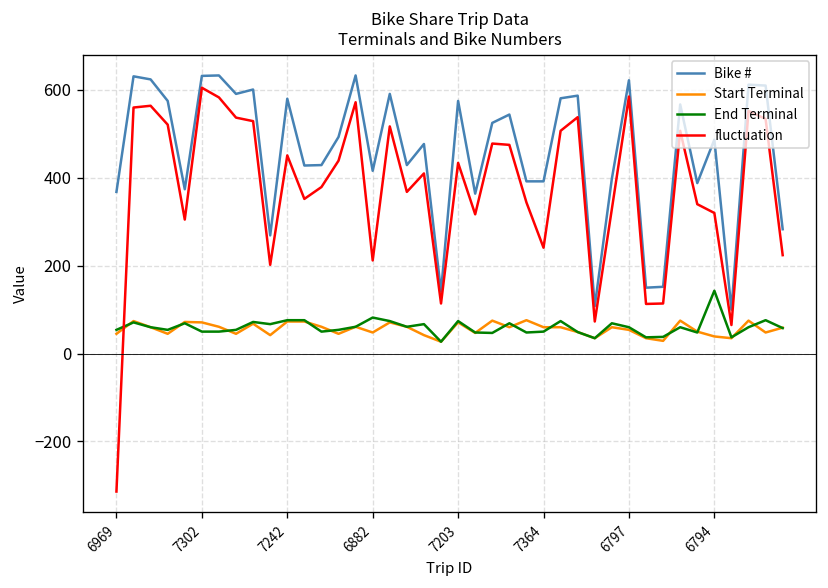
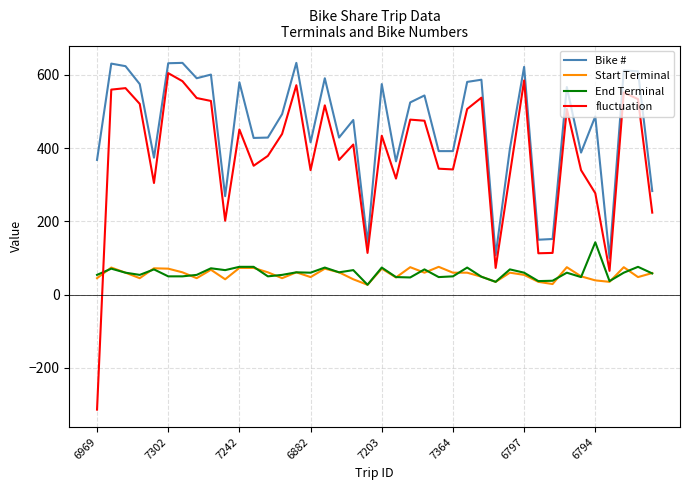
  {
    "Bike #": {
      "6969": 370,
      "7302": 630,
      "7242": 580,
      "6882": 420,
      "7203": 580,
      "7364": 390,
      "6797": 620
    },
    "Start Terminal": {
      "6969": 50,
      "7302": 70,
      "6882": 50,
      "7364": 60,
      "6794": 40
    },
    "End Terminal": {
      "6969": 50,
      "7302": 50,
-     "6882": 80,
+     "6882": 60,
      "7364": 50,
      "6794": 140
    },
    "fluctuation": {
      "6969": -310,
      "7302": 610,
      "7242": 450,
-     "6882": 210,
+     "6882": 340,
      "7203": 430,
-     "7364": 240,
+     "7364": 340,
      "6797": 590,
-     "6794": 320
+     "6794": 280
    }
  }
